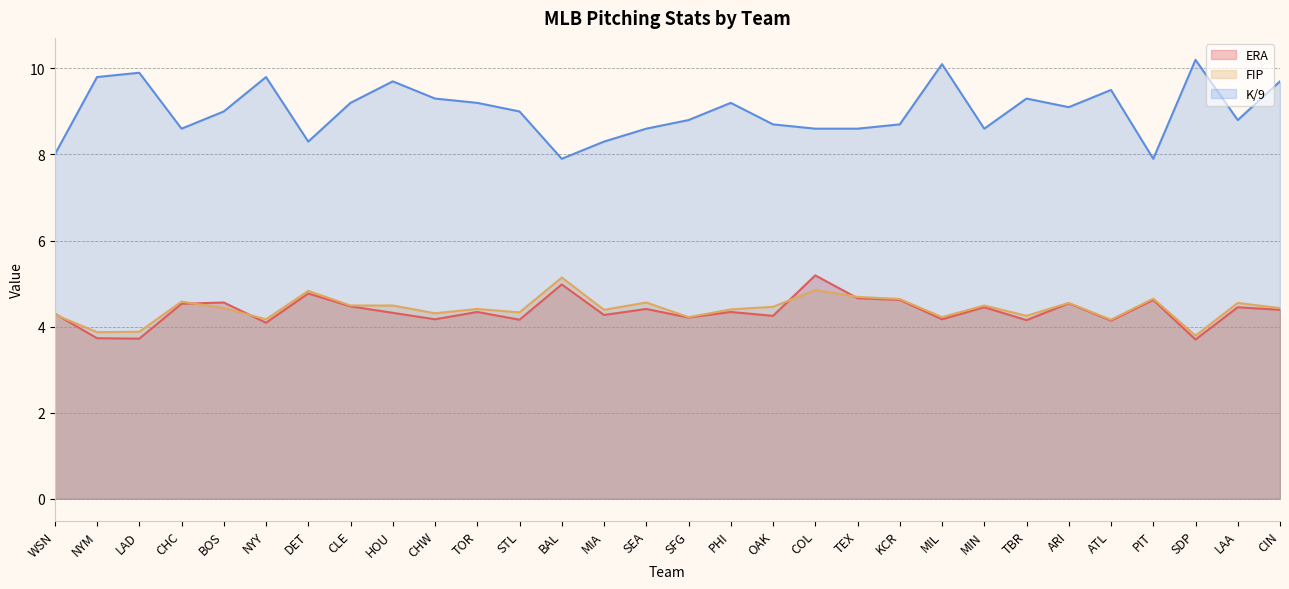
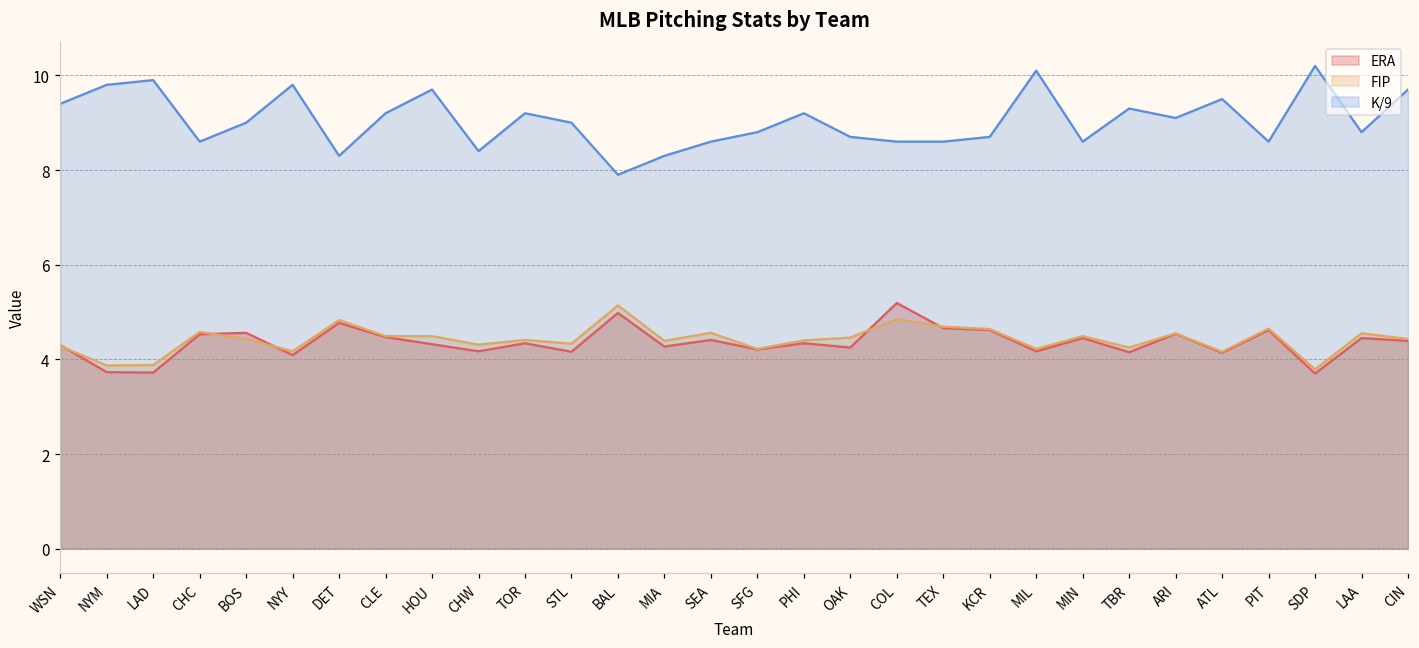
  {
    "K/9": {
-     "WSN": 8.0,
+     "WSN": 9.4,
      "NYM": 9.8,
      "LAD": 9.9,
      "CHC": 8.6,
      "BOS": 9.0,
      "NYY": 9.8,
      "DET": 8.3,
      "CLE": 9.2,
      "HOU": 9.7,
-     "CHW": 9.3,
+     "CHW": 8.4,
      "TOR": 9.2,
      "STL": 9.0,
      "BAL": 7.9,
      "MIA": 8.3,
      "SEA": 8.6,
      "SFG": 8.8,
      "PHI": 9.2,
      "OAK": 8.7,
      "COL": 8.6,
      "TEX": 8.6,
      "KCR": 8.7,
      "MIL": 10.1,
      "MIN": 8.6,
      "TBR": 9.3,
      "ARI": 9.1,
      "ATL": 9.5,
-     "PIT": 7.9,
+     "PIT": 8.6,
      "SDP": 10.2,
      "LAA": 8.8,
      "CIN": 9.7
    }
  }
